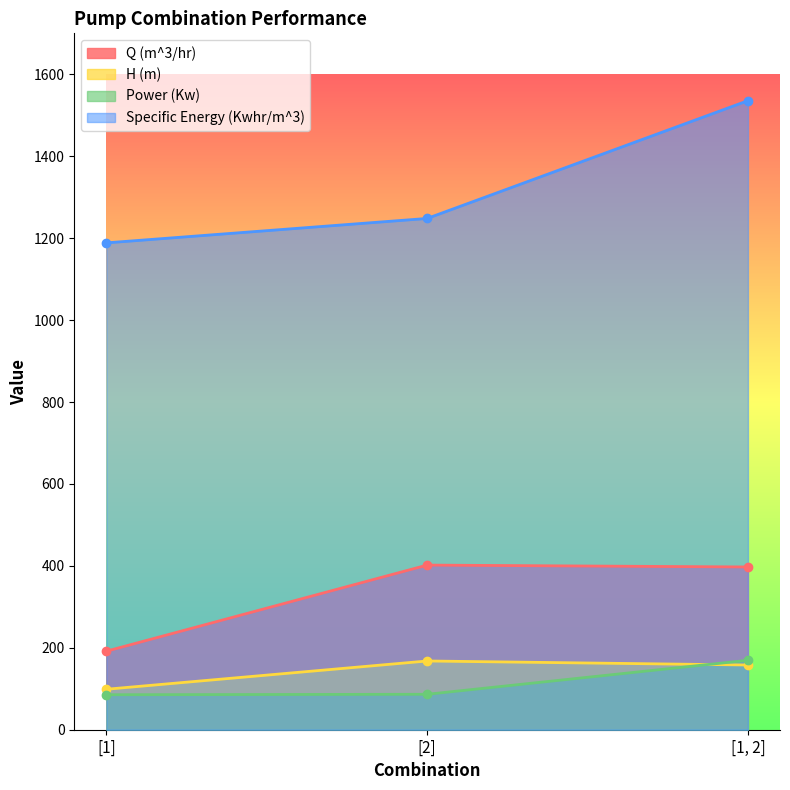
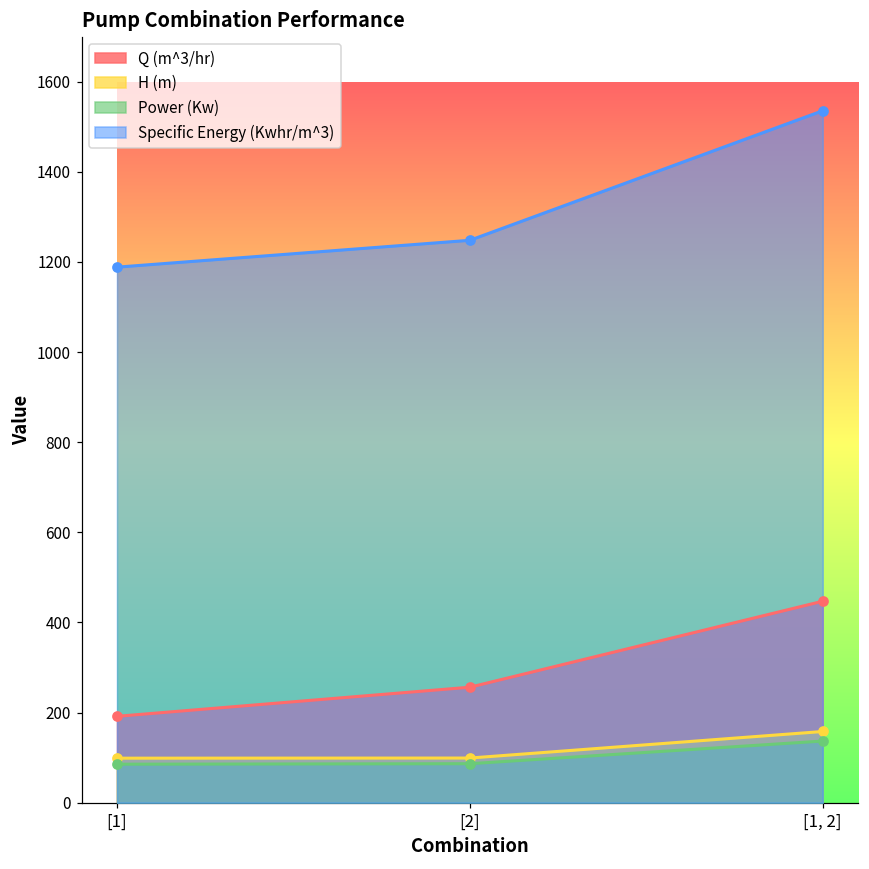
  {
    "Q (m^3/hr)": {
      "[1]": 190,
-     "[2]": 400,
-     "[1, 2]": 400
+     "[2]": 260,
+     "[1, 2]": 450
    },
    "H (m)": {
      "[1]": 100,
-     "[2]": 170,
+     "[2]": 100,
      "[1, 2]": 160
    },
    "Power (Kw)": {
      "[1]": 90,
      "[2]": 90,
-     "[1, 2]": 170
+     "[1, 2]": 140
    },
    "Specific Energy (Kwhr/m^3)": {
      "[1]": 1190,
      "[2]": 1250,
      "[1, 2]": 1540
    }
  }
